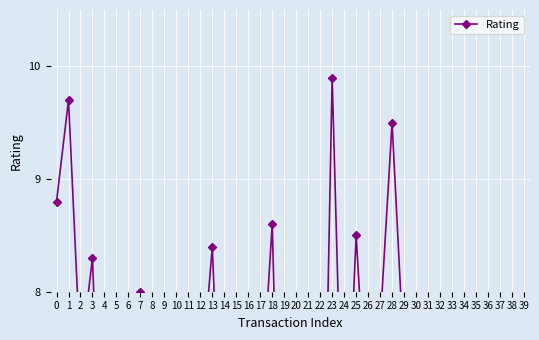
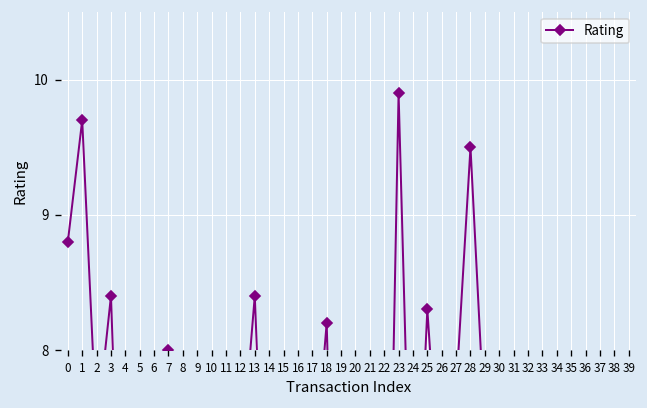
  {
    "0": 8.8,
    "1": 9.7,
-   "3": 8.3,
+   "3": 8.4,
    "7": 8.0,
    "13": 8.4,
-   "18": 8.6,
+   "18": 8.2,
    "23": 9.9,
-   "25": 8.5,
+   "25": 8.3,
    "28": 9.5
  }
